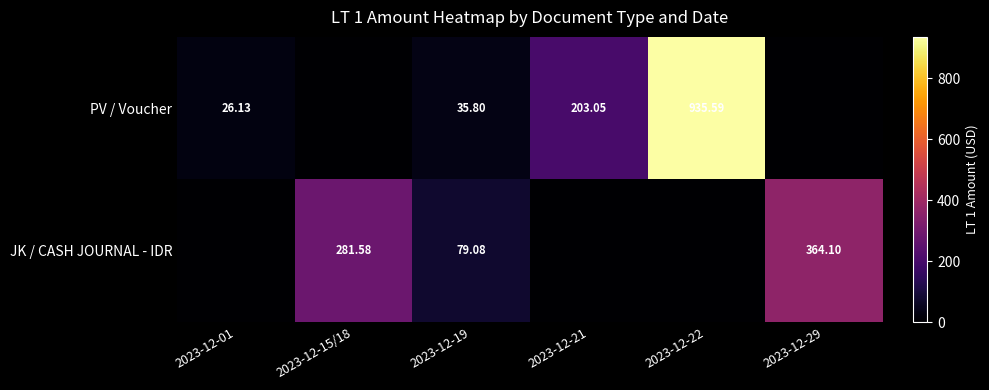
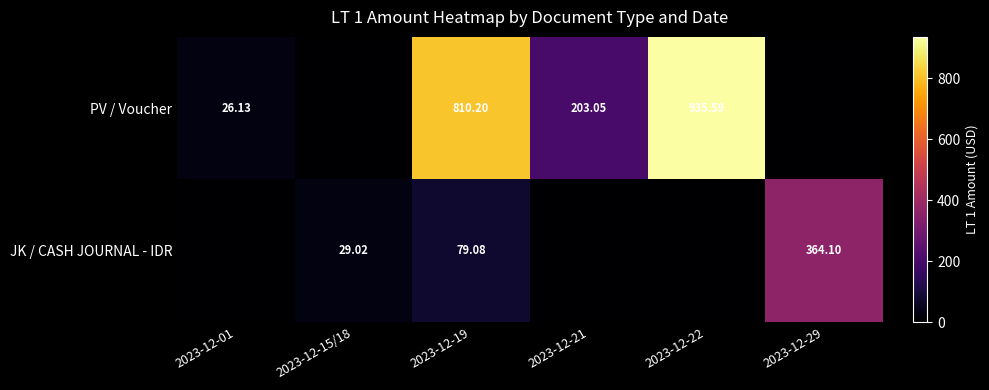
  {
    "PV / Voucher": {
      "2023-12-01": 26.13,
-     "2023-12-19": 35.80,
+     "2023-12-19": 810.20,
      "2023-12-21": 203.05,
      "2023-12-22": 935.59
    },
    "JK / CASH JOURNAL - IDR": {
-     "2023-12-15/18": 281.58,
+     "2023-12-15/18": 29.02,
      "2023-12-19": 79.08,
      "2023-12-29": 364.10
    }
  }
